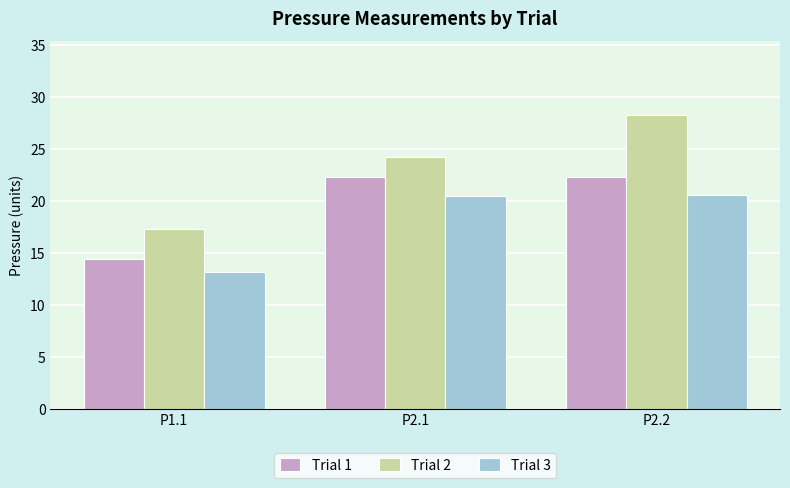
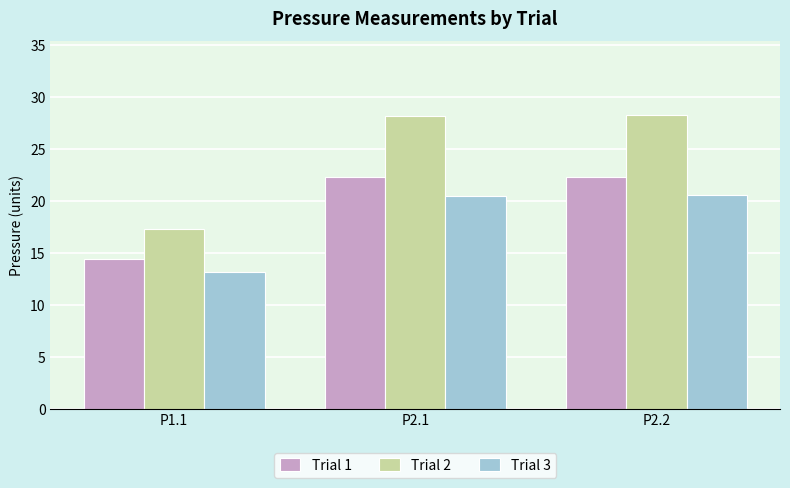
  {
    "Trial 2": {
      "P1.1": 17.3,
-     "P2.1": 24.2,
+     "P2.1": 28.2,
      "P2.2": 28.3
    }
  }
